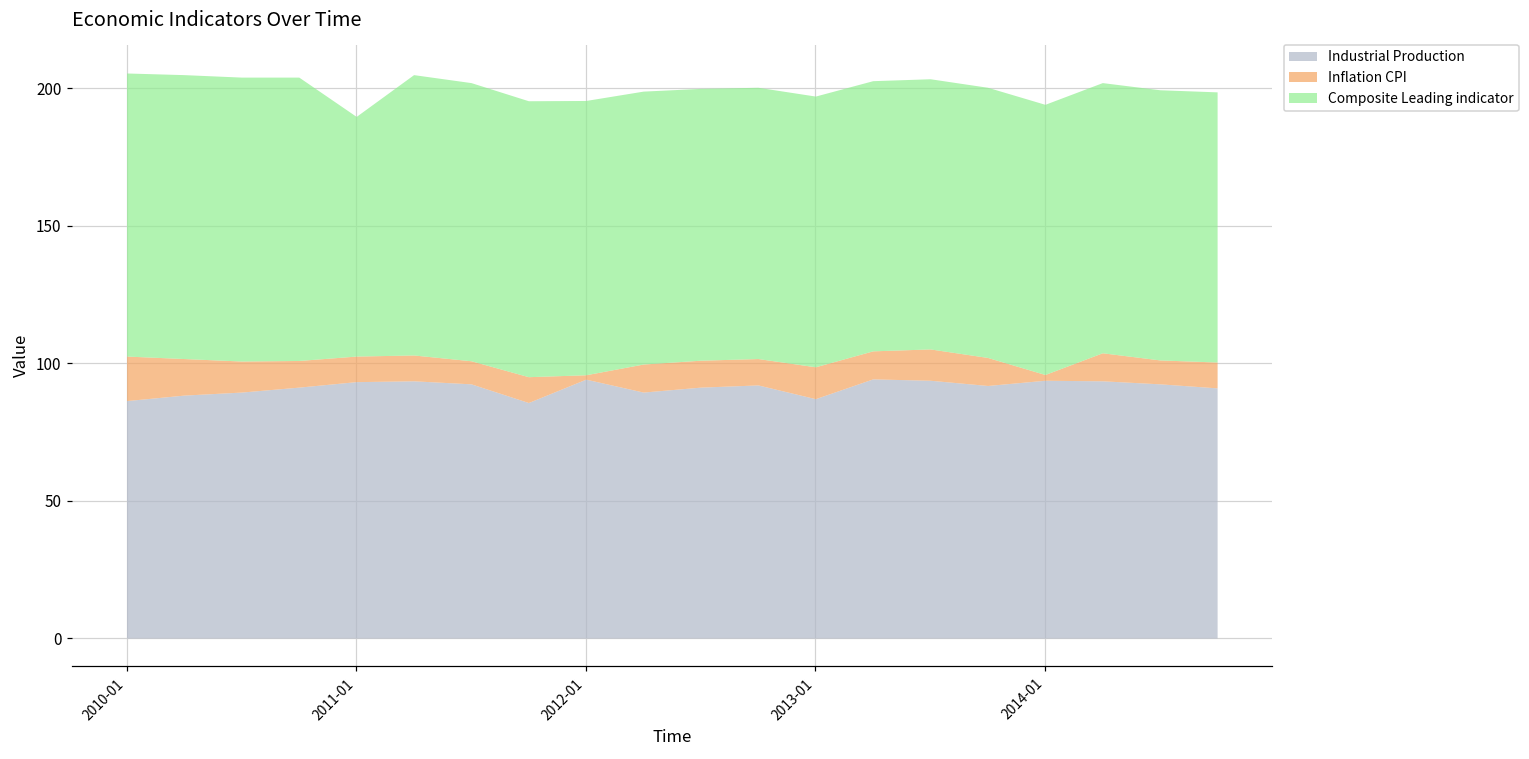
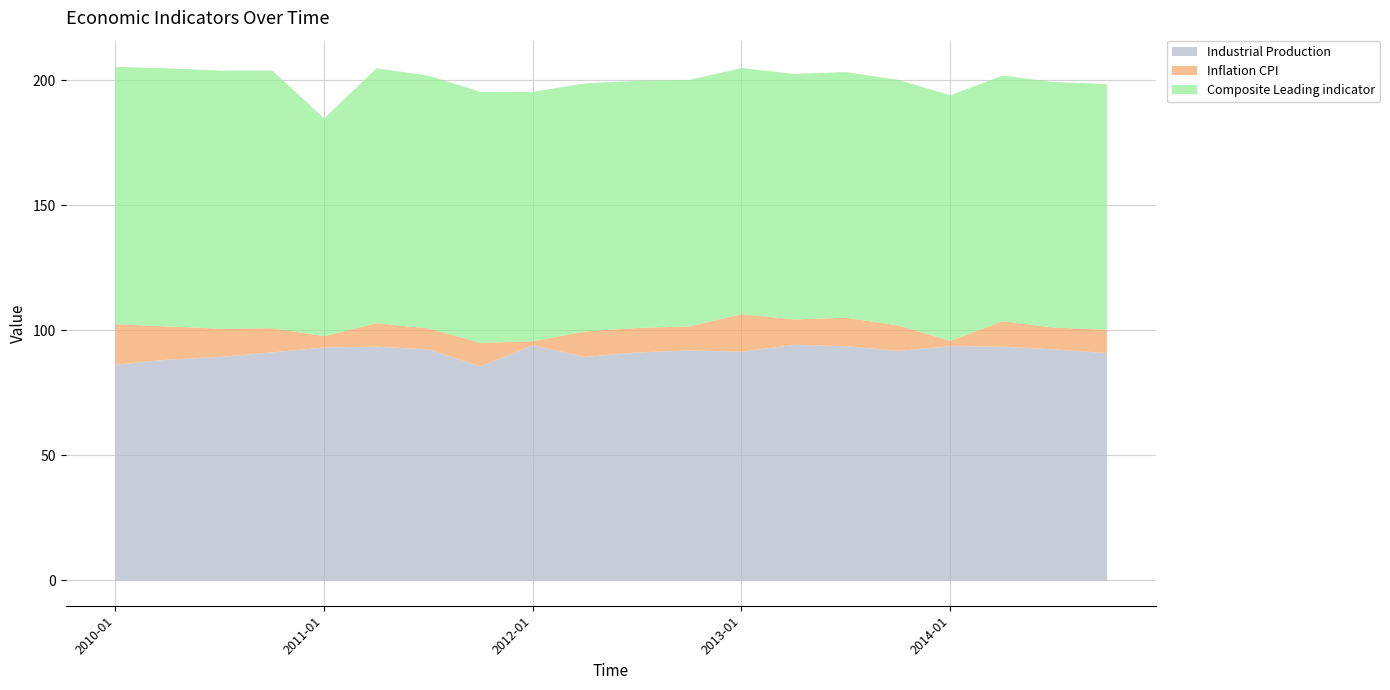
  {
    "Industrial Production": {
      "2010-01": 86,
      "2011-01": 93,
      "2012-01": 94,
-     "2013-01": 87,
+     "2013-01": 92,
      "2014-01": 94
    },
    "Inflation CPI": {
      "2010-01": 16,
-     "2011-01": 9,
+     "2011-01": 5,
      "2012-01": 2,
-     "2013-01": 12,
+     "2013-01": 15,
      "2014-01": 2
    },
    "Composite Leading indicator": {
      "2010-01": 103,
      "2011-01": 87,
      "2012-01": 100,
      "2013-01": 99,
      "2014-01": 98
    }
  }
